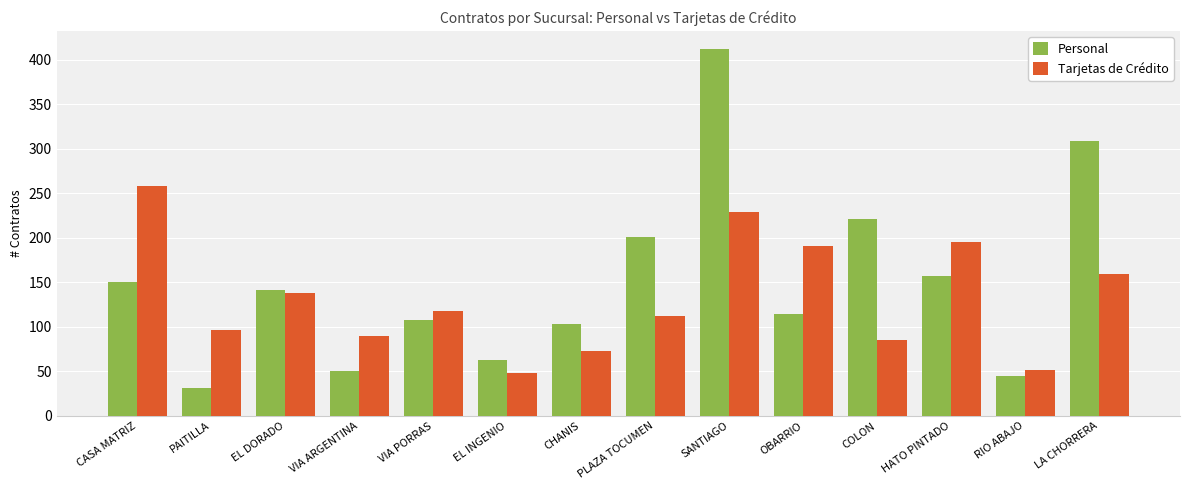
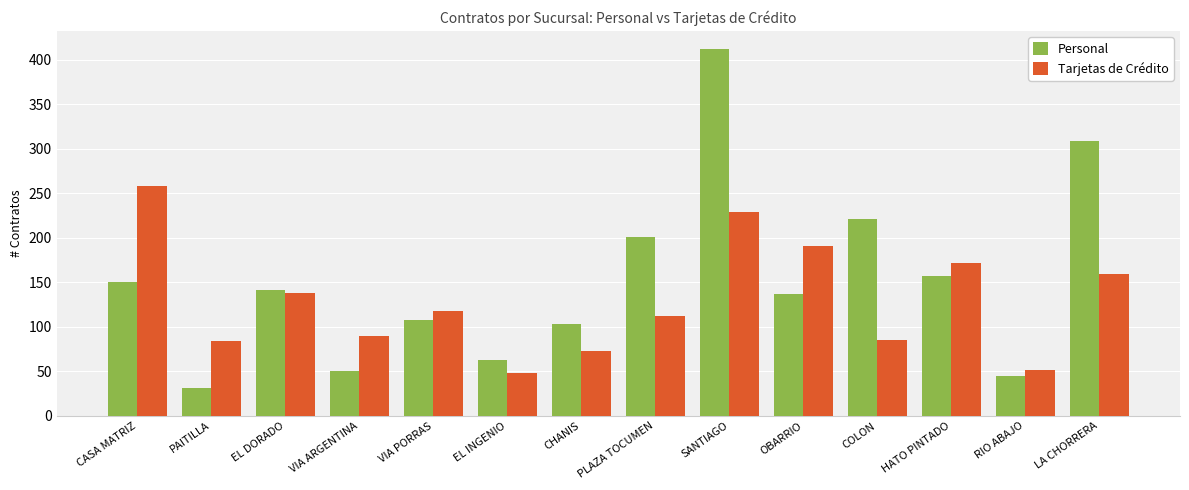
  {
    "Personal": {
      "CASA MATRIZ": 150,
      "PAITILLA": 30,
      "EL DORADO": 140,
      "VIA ARGENTINA": 50,
      "VIA PORRAS": 110,
      "EL INGENIO": 60,
      "CHANIS": 100,
      "PLAZA TOCUMEN": 200,
      "SANTIAGO": 410,
-     "OBARRIO": 120,
+     "OBARRIO": 140,
      "COLON": 220,
      "HATO PINTADO": 160,
      "RIO ABAJO": 50,
      "LA CHORRERA": 310
    },
    "Tarjetas de Crédito": {
      "CASA MATRIZ": 260,
-     "PAITILLA": 100,
+     "PAITILLA": 80,
      "EL DORADO": 140,
      "VIA ARGENTINA": 90,
      "VIA PORRAS": 120,
      "EL INGENIO": 50,
      "CHANIS": 70,
      "PLAZA TOCUMEN": 110,
      "SANTIAGO": 230,
      "OBARRIO": 190,
      "COLON": 90,
-     "HATO PINTADO": 200,
+     "HATO PINTADO": 170,
      "RIO ABAJO": 50,
      "LA CHORRERA": 160
    }
  }
